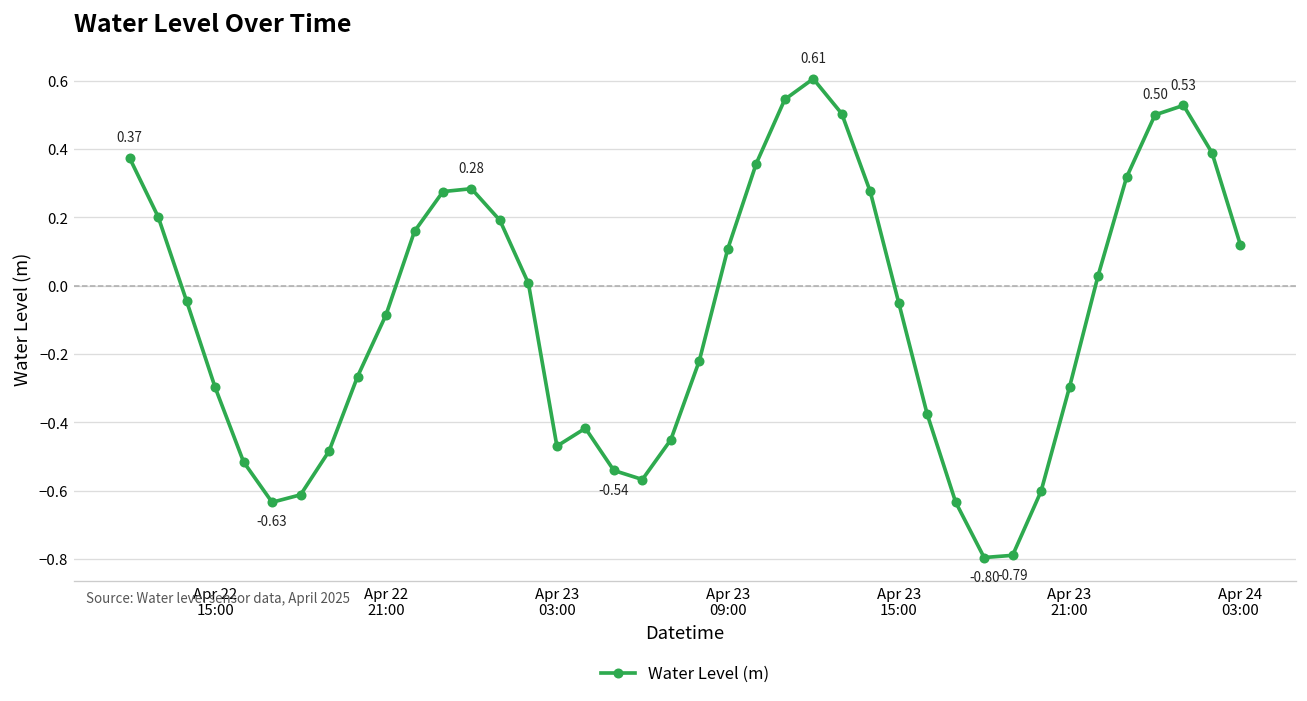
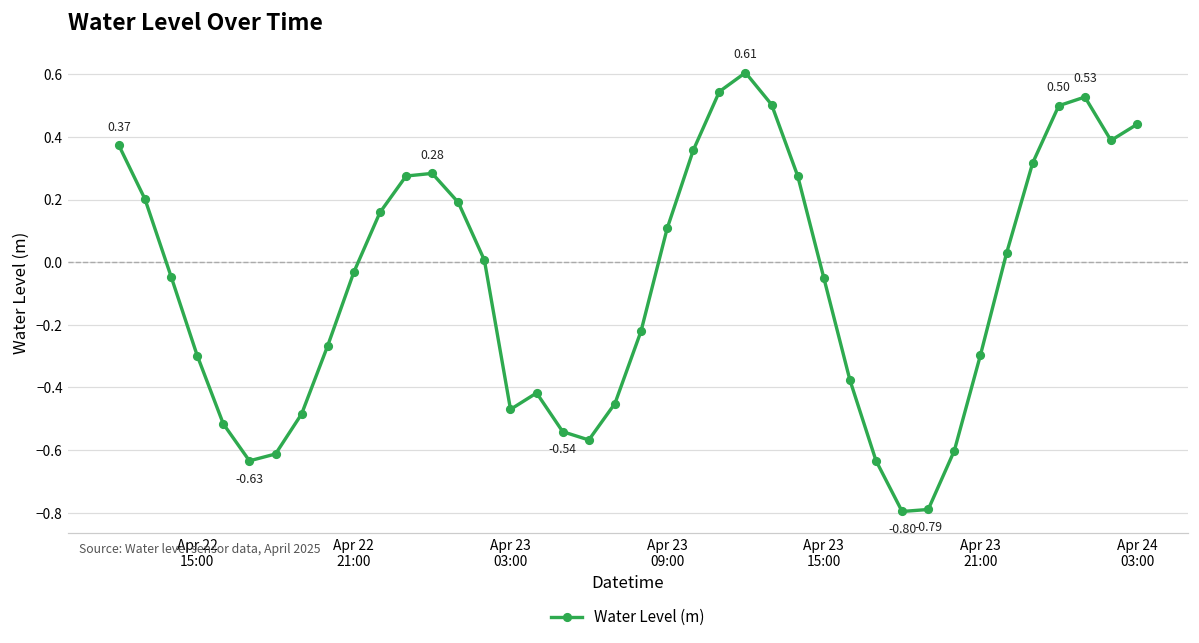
  {
    "Apr 22 15:00": -0.30,
-   "Apr 22 21:00": -0.09,
+   "Apr 22 21:00": -0.03,
    "Apr 23 03:00": -0.47,
    "Apr 23 09:00": 0.11,
    "Apr 23 15:00": -0.05,
    "Apr 23 21:00": -0.30,
-   "Apr 24 03:00": 0.12
+   "Apr 24 03:00": 0.44
  }
